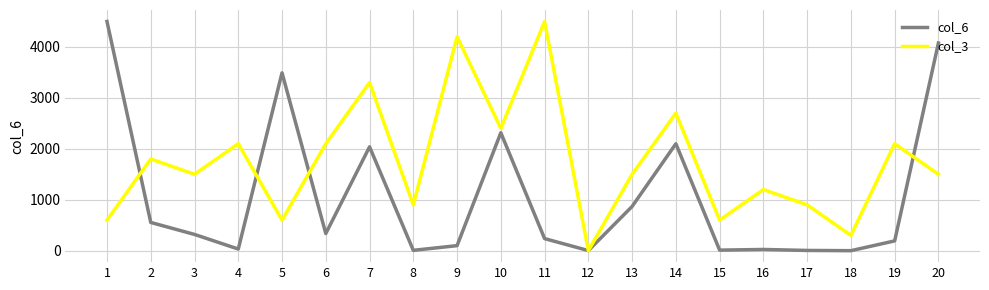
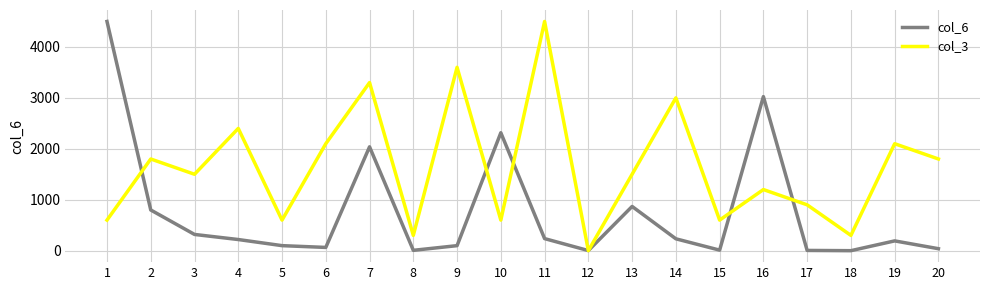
  {
    "col_6": {
      "1": 4500,
-     "2": 600,
+     "2": 800,
      "3": 300,
-     "4": 0,
-     "5": 3500,
-     "6": 300,
+     "4": 200,
+     "5": 100,
+     "6": 100,
      "7": 2000,
      "8": 0,
      "9": 100,
      "10": 2300,
      "11": 200,
      "13": 900,
-     "14": 2100,
+     "14": 200,
      "15": 0,
-     "16": 0,
+     "16": 3000,
      "17": 0,
      "18": 0,
      "19": 200,
-     "20": 4100
+     "20": 0
    },
    "col_3": {
      "1": 600,
      "2": 1800,
      "3": 1500,
-     "4": 2100,
+     "4": 2400,
      "5": 600,
      "6": 2100,
      "7": 3300,
-     "8": 900,
-     "9": 4200,
-     "10": 2400,
+     "8": 300,
+     "9": 3600,
+     "10": 600,
      "11": 4500,
      "13": 1500,
-     "14": 2700,
+     "14": 3000,
      "15": 600,
      "16": 1200,
      "17": 900,
      "18": 300,
      "19": 2100,
-     "20": 1500
+     "20": 1800
    }
  }
